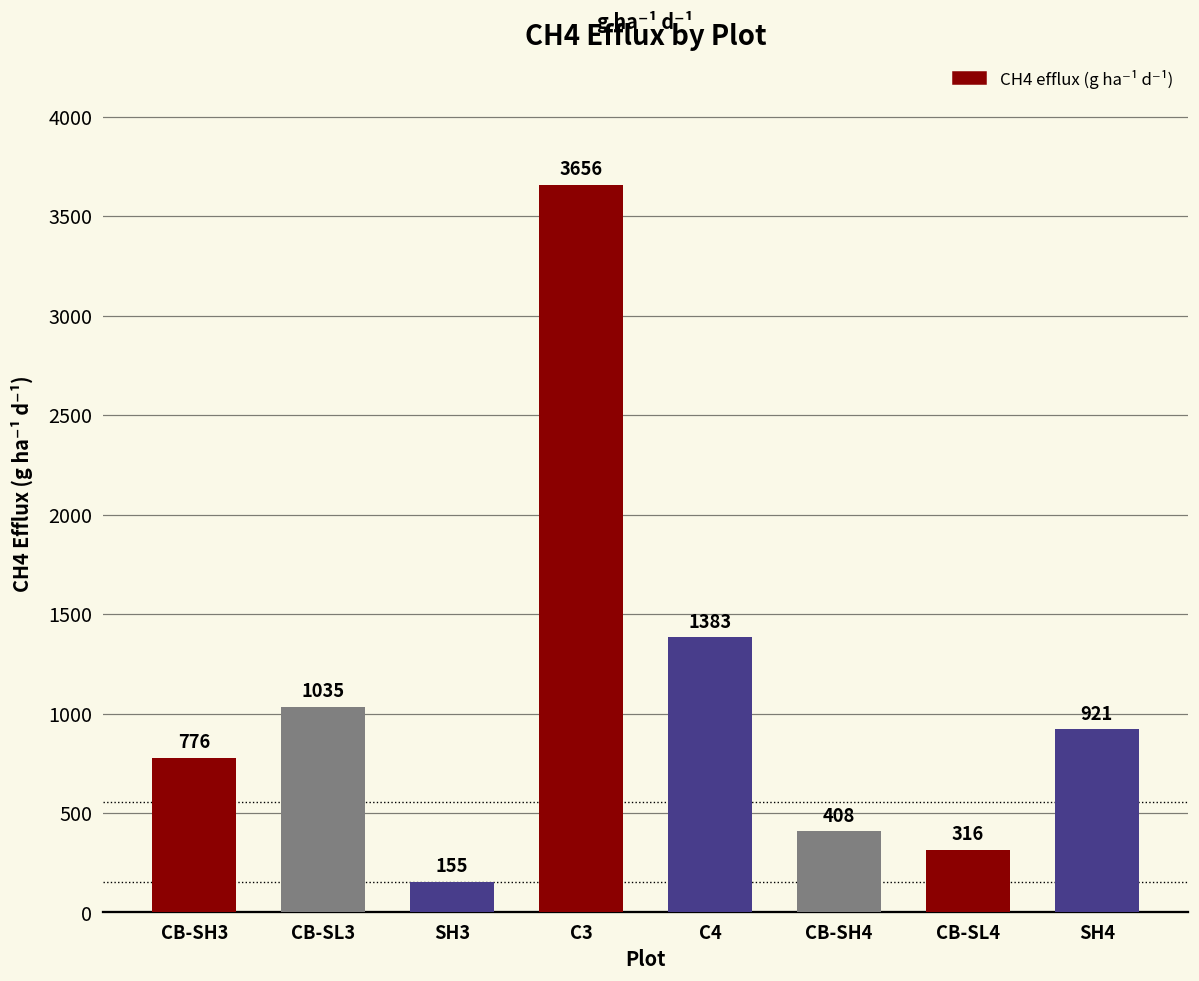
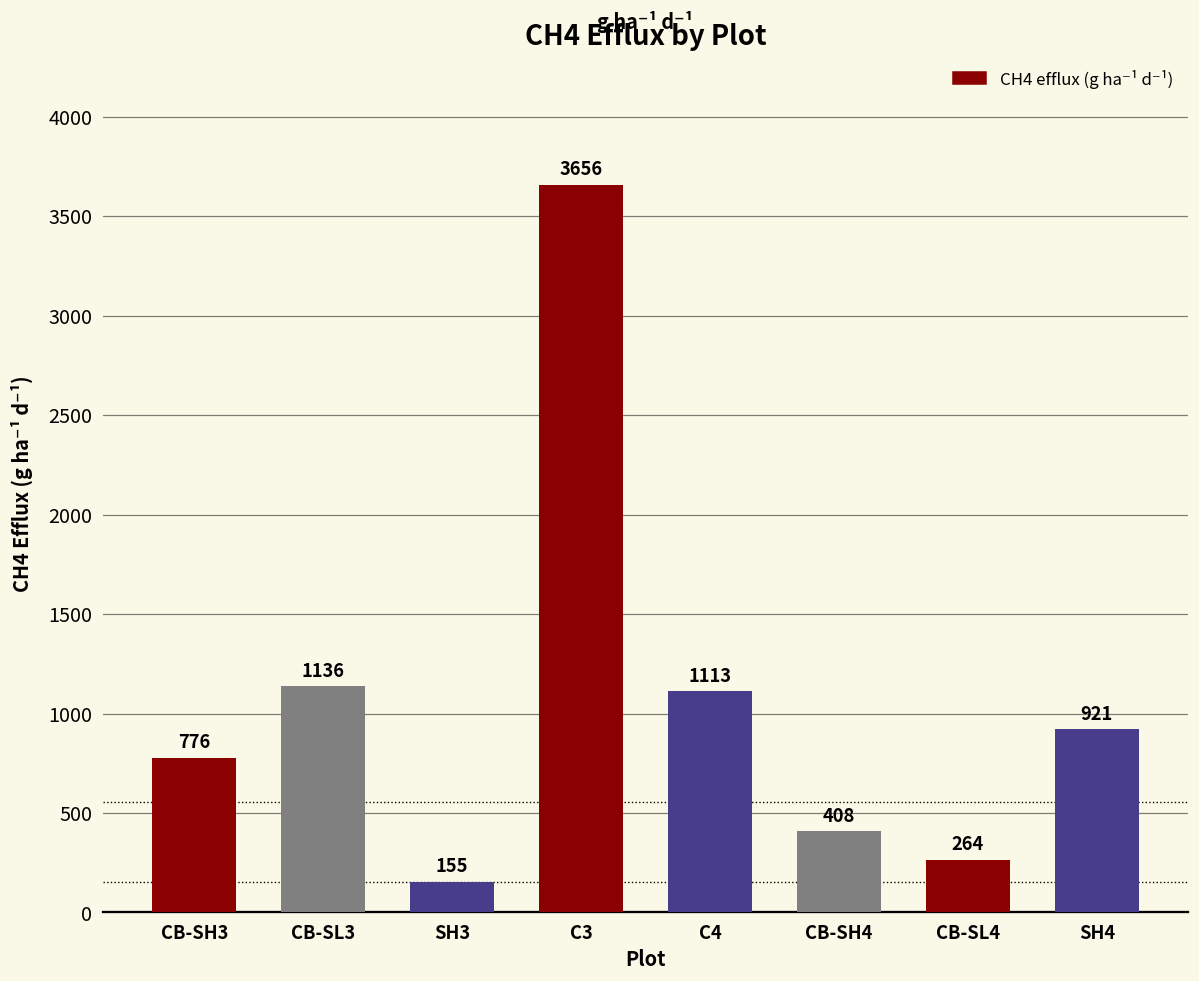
  {
    "CB-SH3": 776,
-   "CB-SL3": 1035,
+   "CB-SL3": 1136,
    "SH3": 155,
    "C3": 3656,
-   "C4": 1383,
+   "C4": 1113,
    "CB-SH4": 408,
-   "CB-SL4": 316,
+   "CB-SL4": 264,
    "SH4": 921
  }
